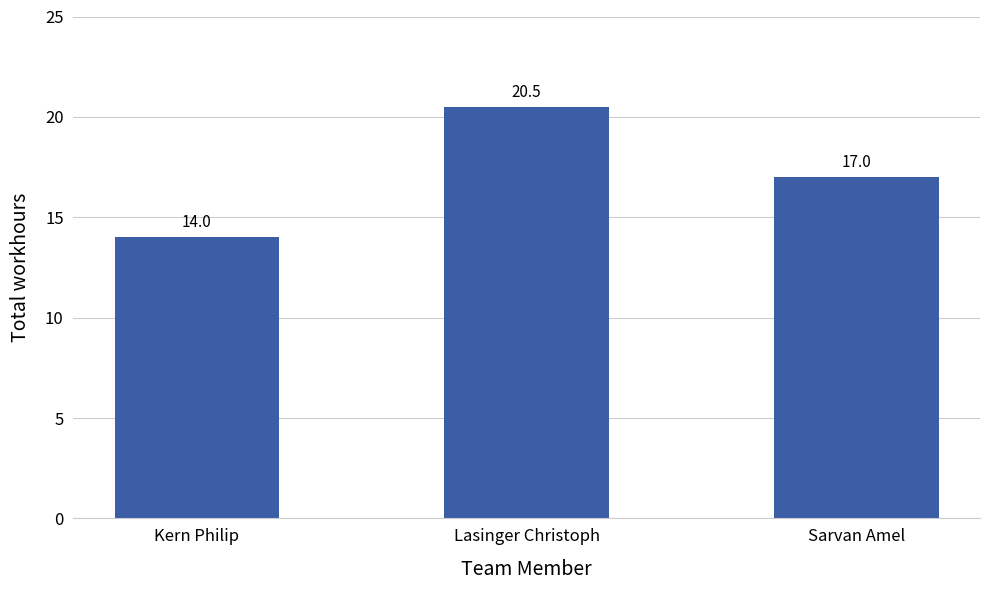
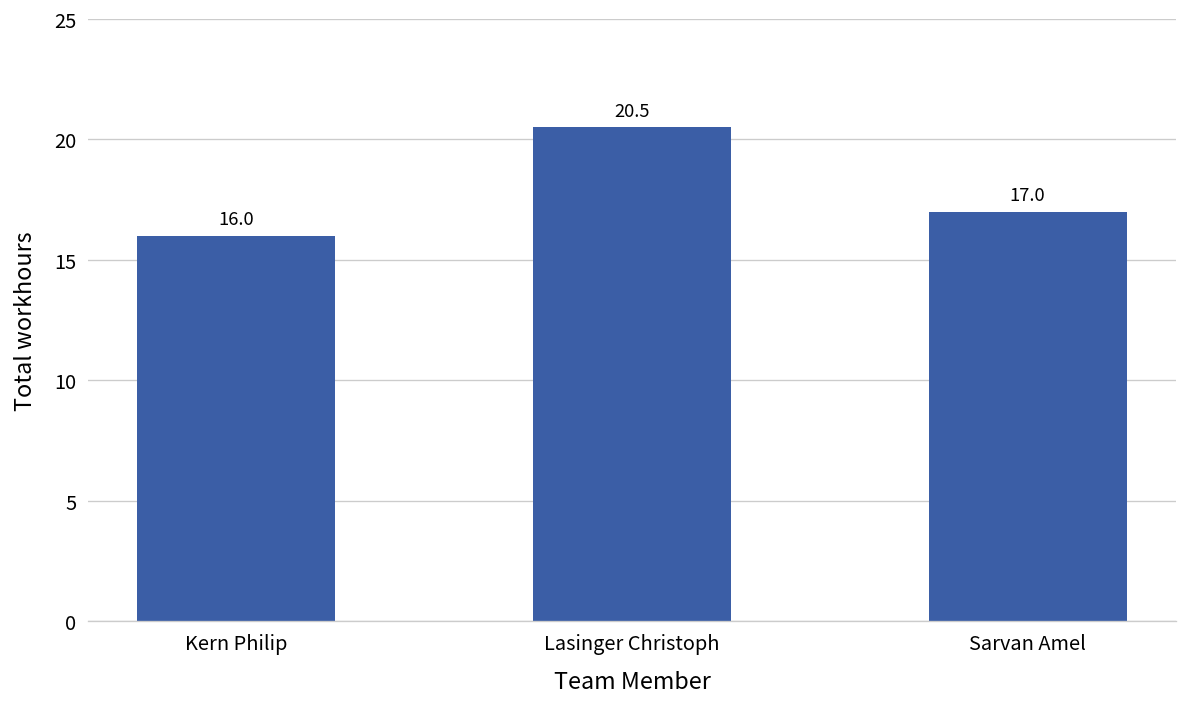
  {
-   "Kern Philip": 14.0,
+   "Kern Philip": 16.0,
    "Lasinger Christoph": 20.5,
    "Sarvan Amel": 17.0
  }
